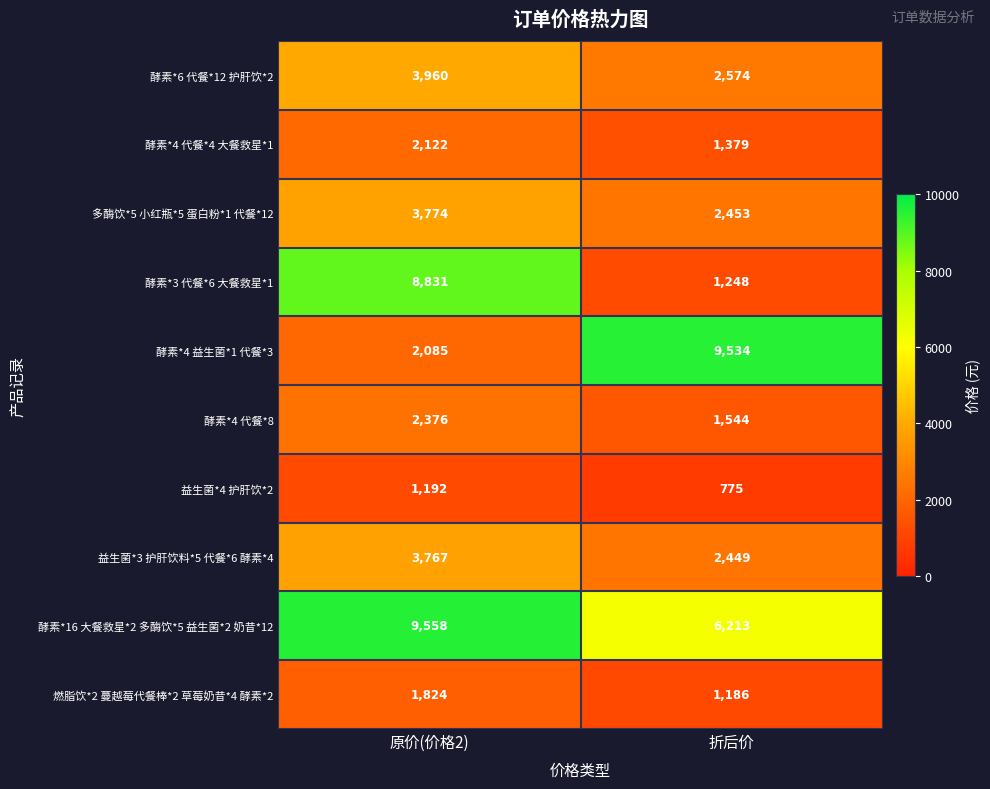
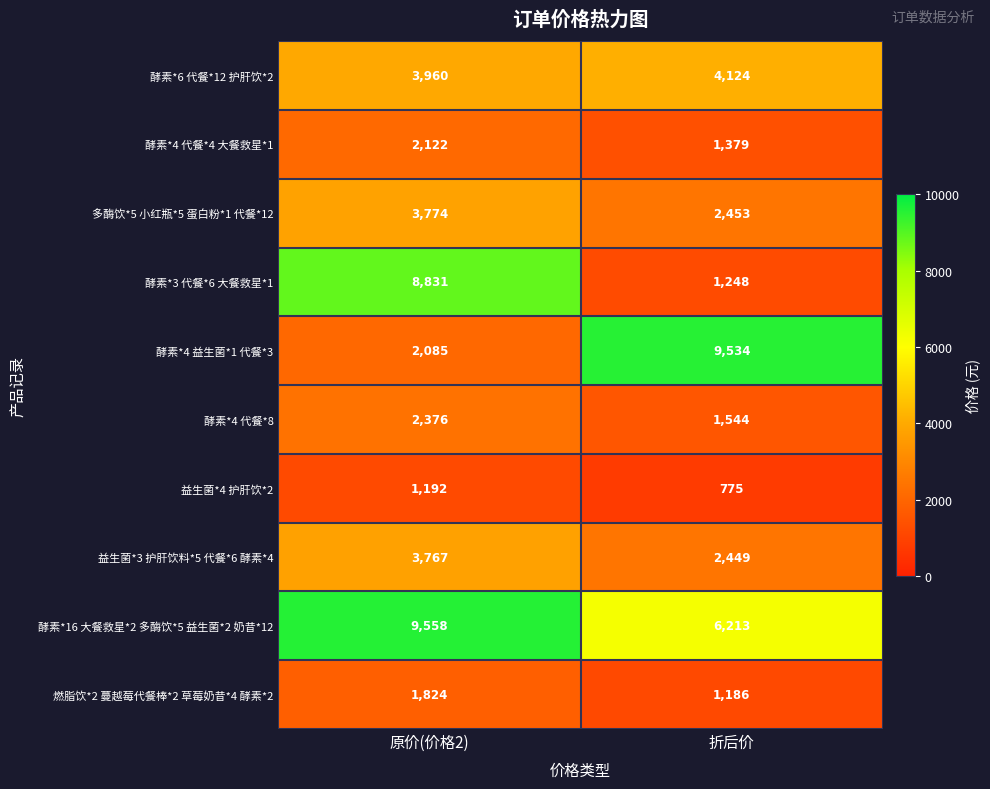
  {
    "酵素*6 代餐*12 护肝饮*2": {
      "原价(价格2)": "3,960",
-     "折后价": "2,574"
+     "折后价": "4,124"
    },
    "酵素*4 代餐*4 大餐救星*1": {
      "原价(价格2)": "2,122",
      "折后价": "1,379"
    },
    "多酶饮*5 小红瓶*5 蛋白粉*1 代餐*12": {
      "原价(价格2)": "3,774",
      "折后价": "2,453"
    },
    "酵素*3 代餐*6 大餐救星*1": {
      "原价(价格2)": "8,831",
      "折后价": "1,248"
    },
    "酵素*4 益生菌*1 代餐*3": {
      "原价(价格2)": "2,085",
      "折后价": "9,534"
    },
    "酵素*4 代餐*8": {
      "原价(价格2)": "2,376",
      "折后价": "1,544"
    },
    "益生菌*4 护肝饮*2": {
      "原价(价格2)": "1,192",
      "折后价": "775"
    },
    "益生菌*3 护肝饮料*5 代餐*6 酵素*4": {
      "原价(价格2)": "3,767",
      "折后价": "2,449"
    },
    "酵素*16 大餐救星*2 多酶饮*5 益生菌*2 奶昔*12": {
      "原价(价格2)": "9,558",
      "折后价": "6,213"
    },
    "燃脂饮*2 蔓越莓代餐棒*2 草莓奶昔*4 酵素*2": {
      "原价(价格2)": "1,824",
      "折后价": "1,186"
    }
  }
